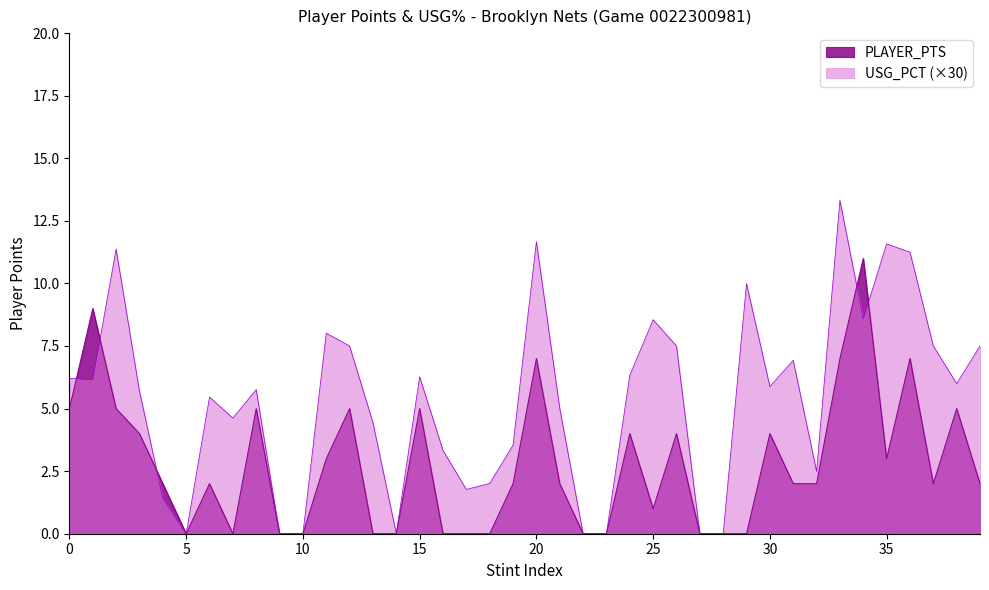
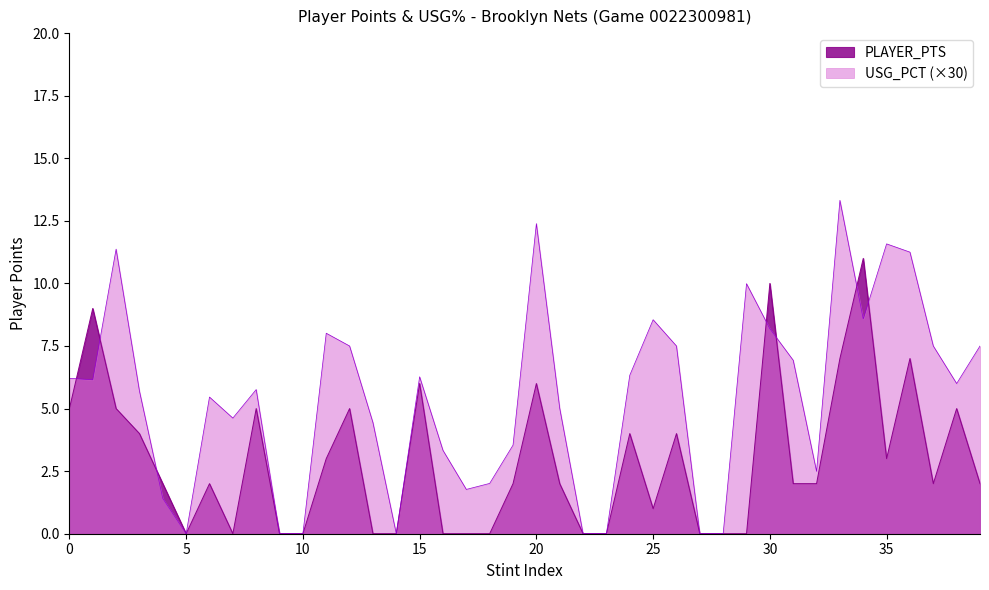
  {
    "PLAYER_PTS": {
      "0": 5,
-     "15": 5,
-     "20": 7,
+     "15": 6,
+     "20": 6,
      "25": 1,
-     "30": 4,
+     "30": 10,
      "35": 3
    },
    "USG_PCT (×30)": {
      "0": 6.2,
      "15": 6.3,
-     "20": 11.7,
+     "20": 12.4,
      "25": 8.5,
-     "30": 5.9,
+     "30": 8.2,
      "35": 11.6
    }
  }
